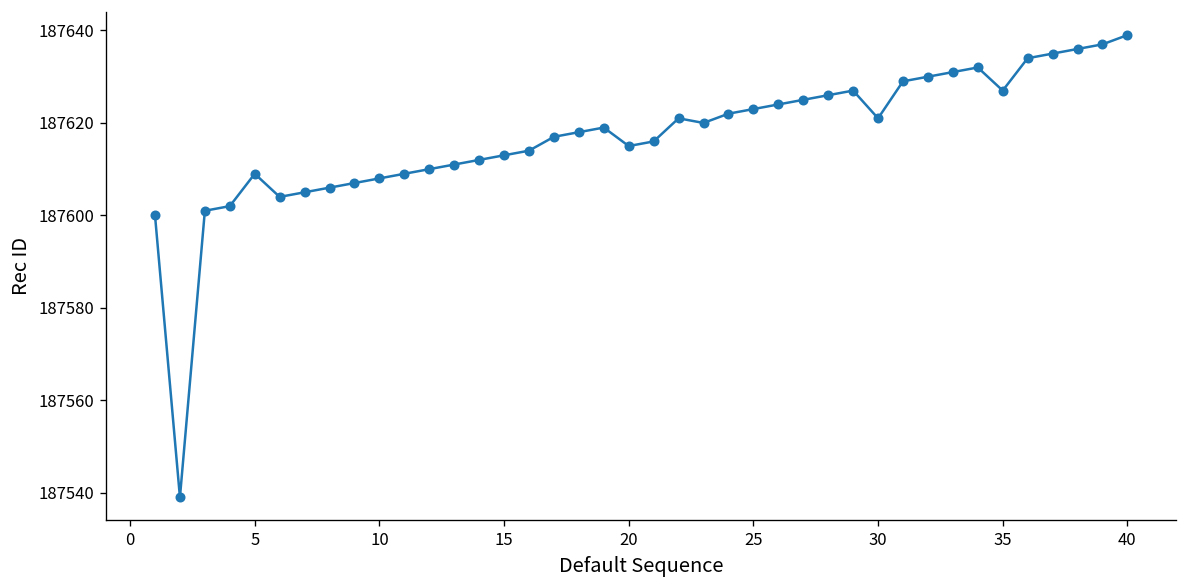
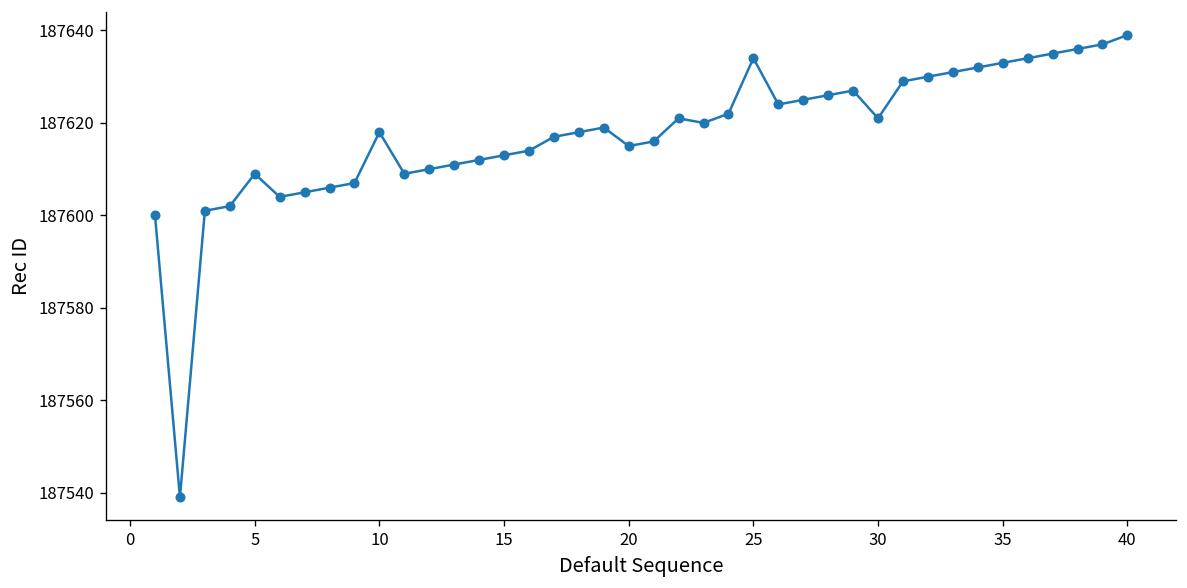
  {
    "5": 187609,
-   "10": 187608,
+   "10": 187618,
    "15": 187613,
    "20": 187615,
-   "25": 187623,
+   "25": 187634,
    "30": 187621,
-   "35": 187627,
+   "35": 187633,
    "40": 187639
  }
